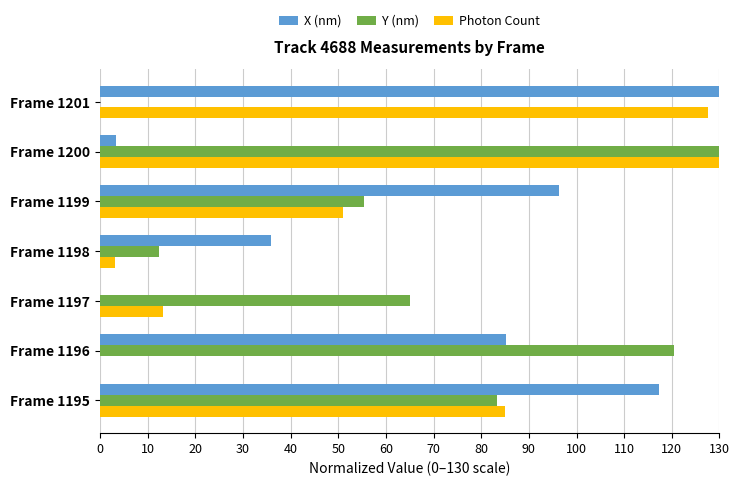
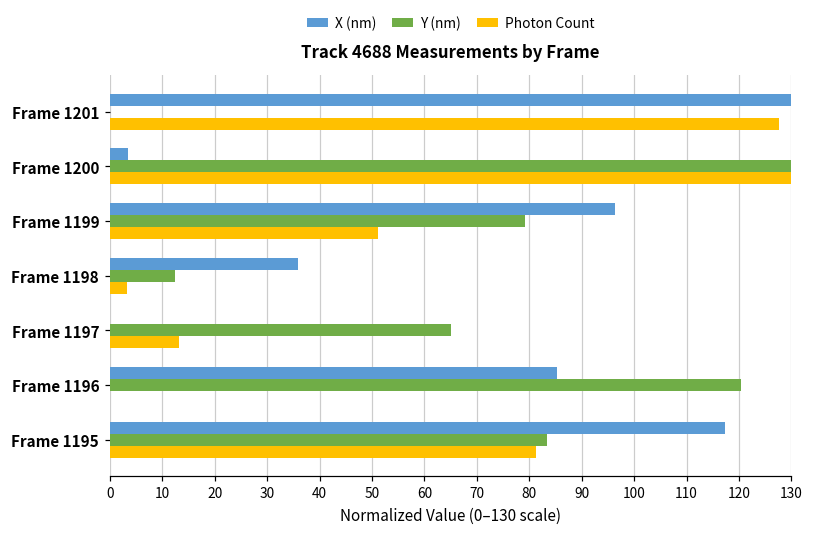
  {
    "X (nm)": {
      "Frame 1201": 130,
      "Frame 1200": 3,
      "Frame 1199": 96,
      "Frame 1198": 36,
      "Frame 1197": 0,
      "Frame 1196": 85,
      "Frame 1195": 117
    },
    "Y (nm)": {
      "Frame 1201": 0,
      "Frame 1200": 130,
-     "Frame 1199": 55,
+     "Frame 1199": 79,
      "Frame 1198": 12,
      "Frame 1197": 65,
      "Frame 1196": 120,
      "Frame 1195": 83
    },
    "Photon Count": {
      "Frame 1201": 128,
      "Frame 1200": 130,
      "Frame 1199": 51,
      "Frame 1198": 3,
      "Frame 1197": 13,
      "Frame 1196": 0,
-     "Frame 1195": 85
+     "Frame 1195": 81
    }
  }
